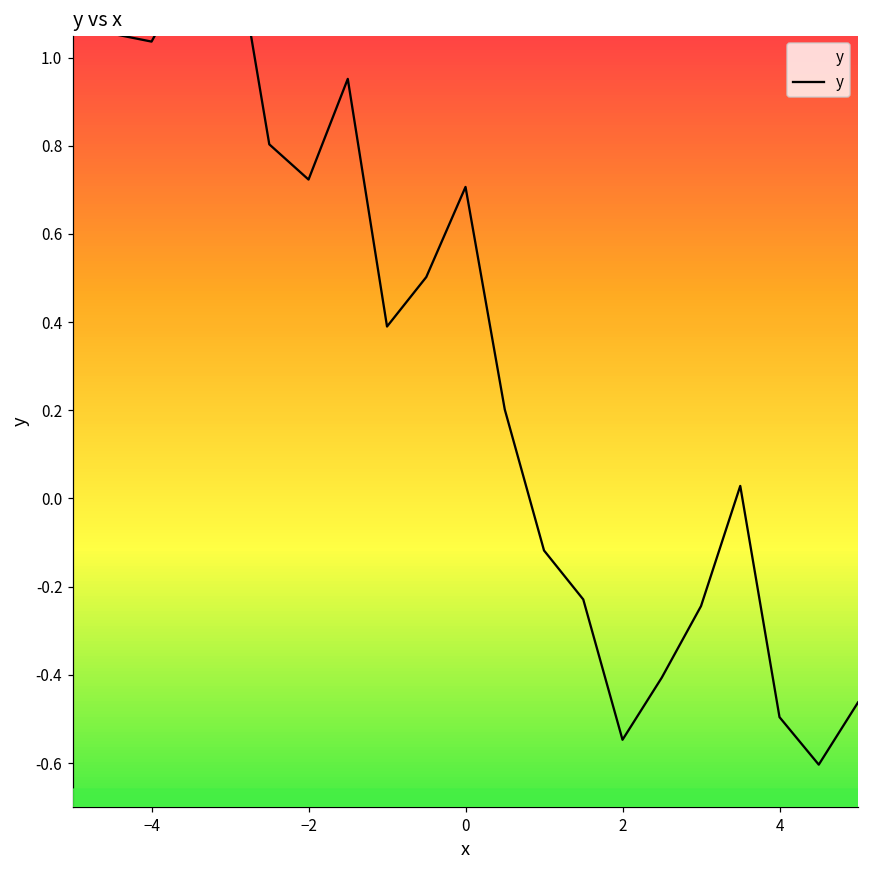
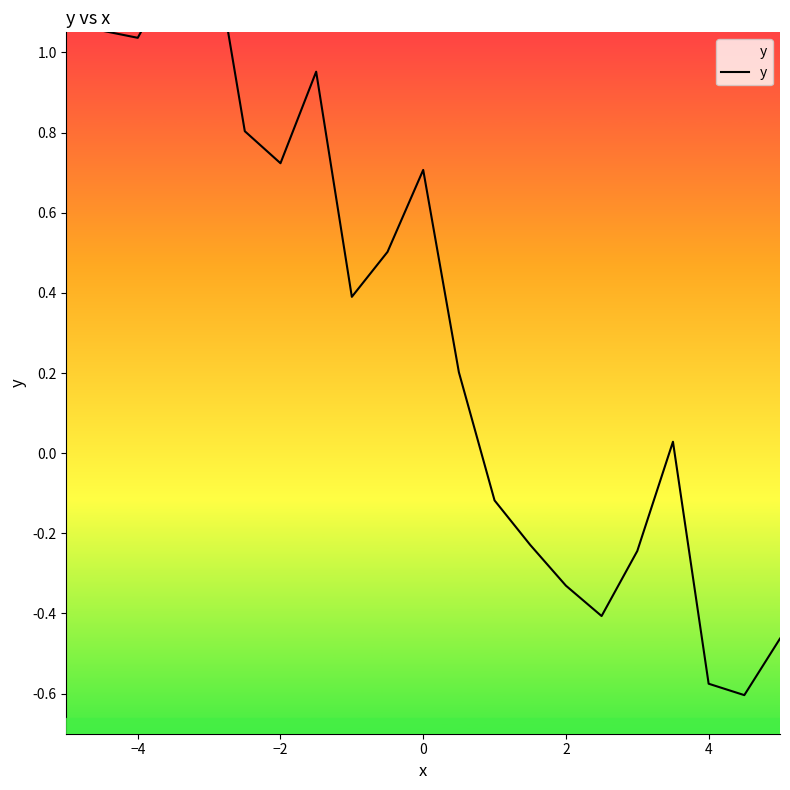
  {
    "−4": 1.04,
    "−2": 0.72,
    "0": 0.71,
-   "2": -0.55,
-   "4": -0.50
+   "2": -0.33,
+   "4": -0.58
  }
